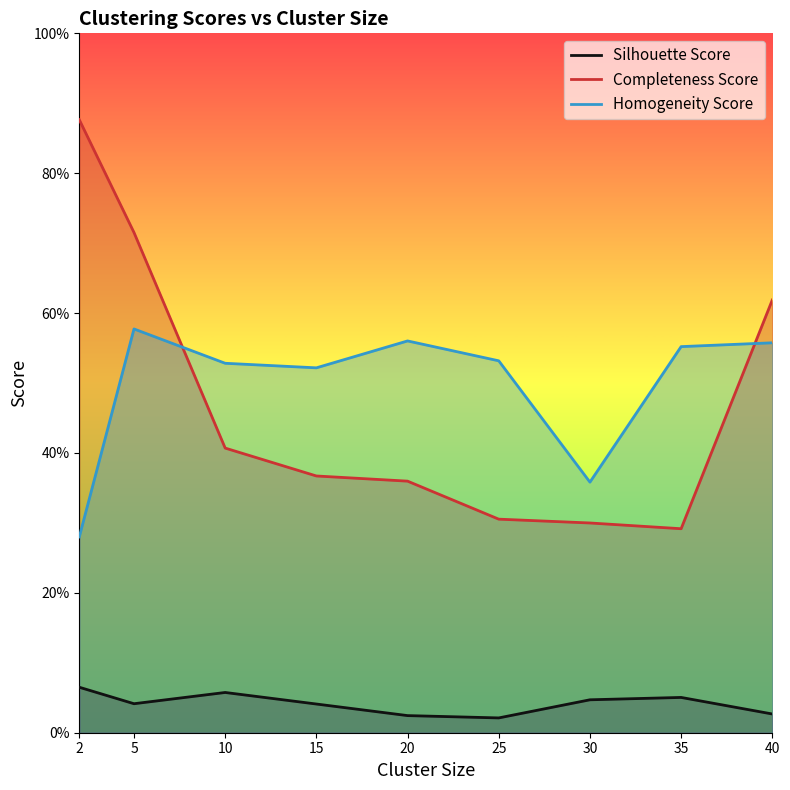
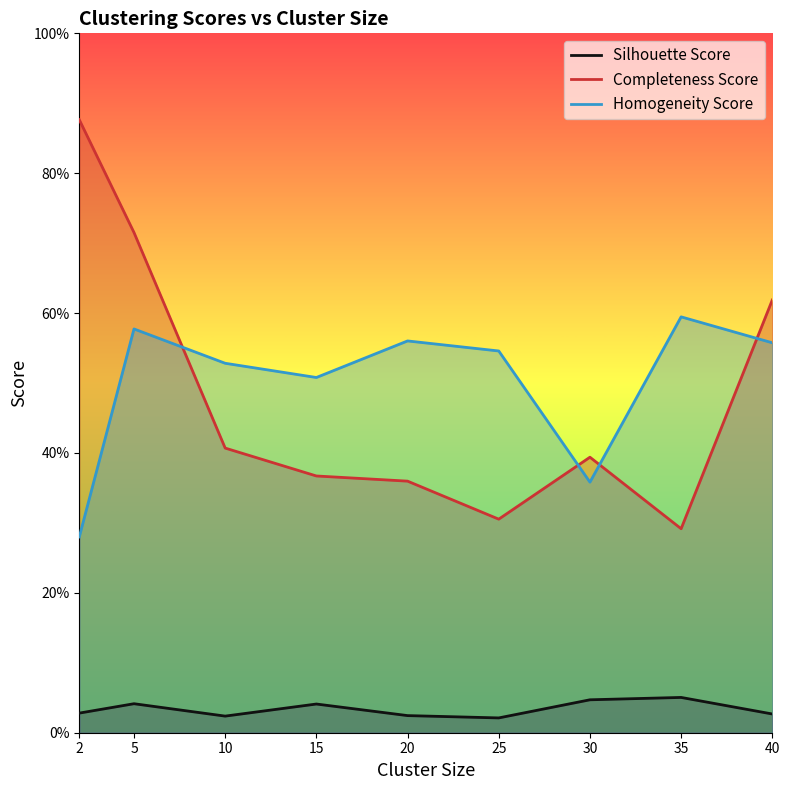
  {
    "Silhouette Score": {
-     "2": "7%",
+     "2": "3%",
      "5": "4%",
-     "10": "6%",
+     "10": "2%",
      "15": "4%",
      "20": "2%",
      "25": "2%",
      "30": "5%",
      "35": "5%",
      "40": "3%"
    },
    "Completeness Score": {
      "2": "88%",
      "5": "72%",
      "10": "41%",
      "15": "37%",
      "20": "36%",
      "25": "31%",
-     "30": "30%",
+     "30": "39%",
      "35": "29%",
      "40": "62%"
    },
    "Homogeneity Score": {
      "2": "28%",
      "5": "58%",
      "10": "53%",
-     "15": "52%",
+     "15": "51%",
      "20": "56%",
-     "25": "53%",
+     "25": "55%",
      "30": "36%",
-     "35": "55%",
+     "35": "59%",
      "40": "56%"
    }
  }
